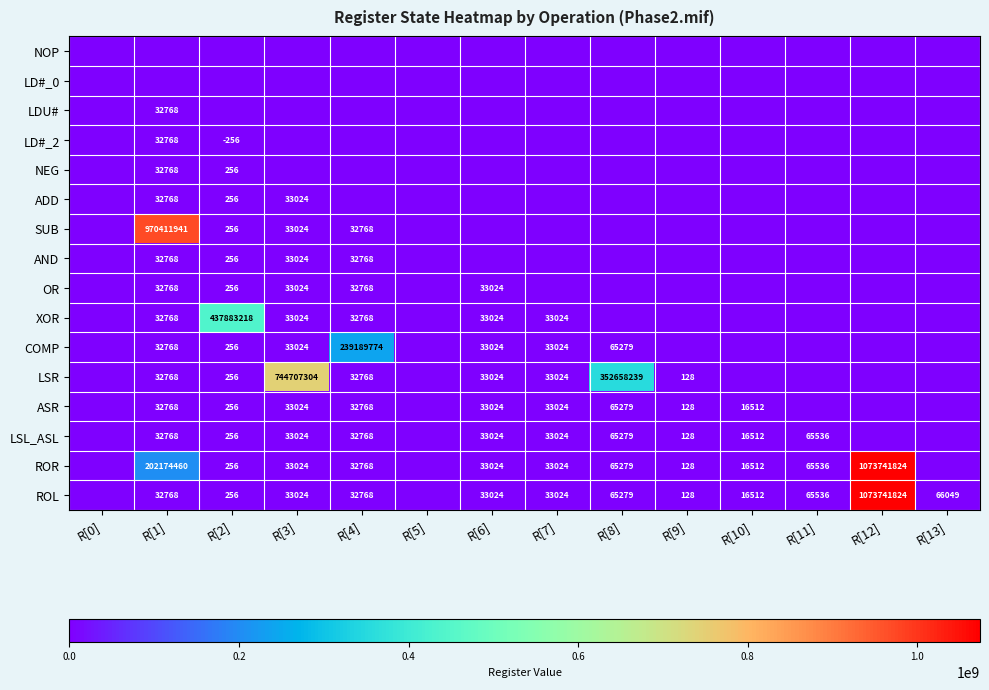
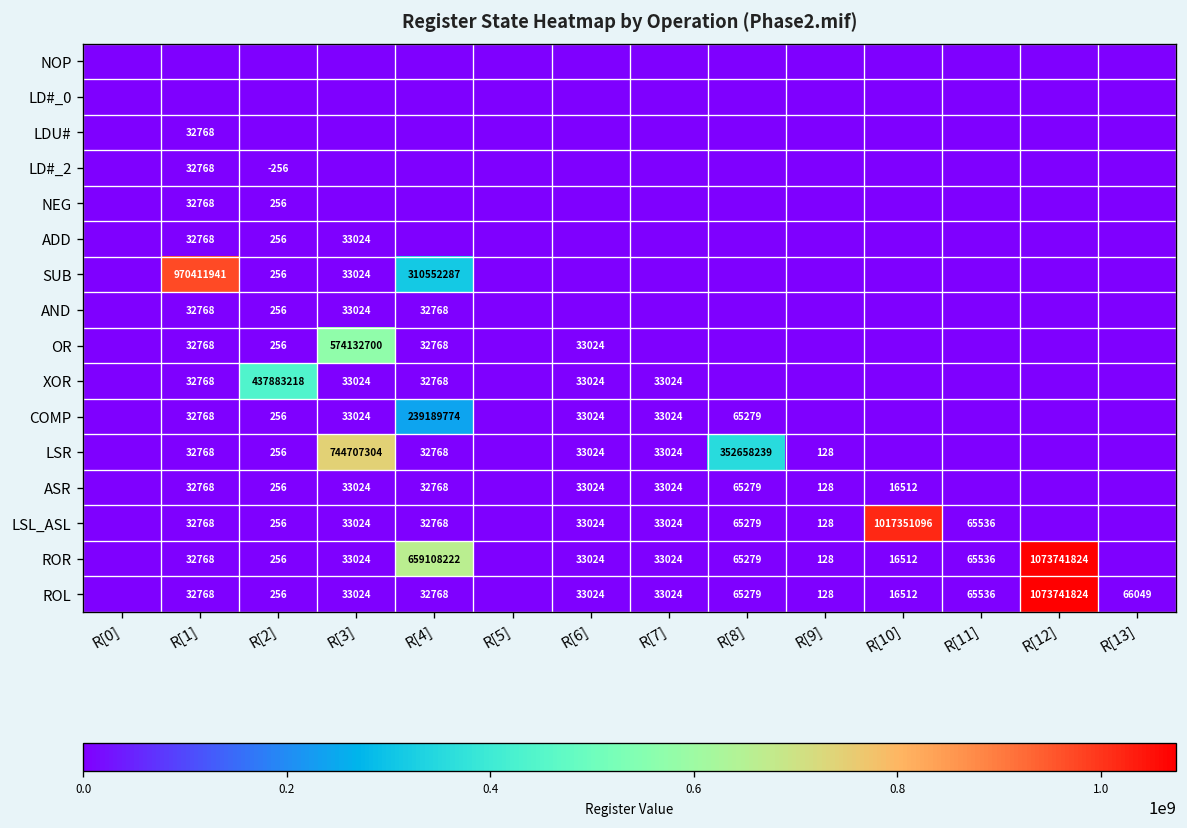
  {
    "LDU#": {
      "R[1]": 32768
    },
    "LD#_2": {
      "R[1]": 32768,
      "R[2]": -256
    },
    "NEG": {
      "R[1]": 32768,
      "R[2]": 256
    },
    "ADD": {
      "R[1]": 32768,
      "R[2]": 256,
      "R[3]": 33024
    },
    "SUB": {
      "R[1]": 970411941,
      "R[2]": 256,
      "R[3]": 33024,
-     "R[4]": 32768
+     "R[4]": 310552287
    },
    "AND": {
      "R[1]": 32768,
      "R[2]": 256,
      "R[3]": 33024,
      "R[4]": 32768
    },
    "OR": {
      "R[1]": 32768,
      "R[2]": 256,
-     "R[3]": 33024,
+     "R[3]": 574132700,
      "R[4]": 32768,
      "R[6]": 33024
    },
    "XOR": {
      "R[1]": 32768,
      "R[2]": 437883218,
      "R[3]": 33024,
      "R[4]": 32768,
      "R[6]": 33024,
      "R[7]": 33024
    },
    "COMP": {
      "R[1]": 32768,
      "R[2]": 256,
      "R[3]": 33024,
      "R[4]": 239189774,
      "R[6]": 33024,
      "R[7]": 33024,
      "R[8]": 65279
    },
    "LSR": {
      "R[1]": 32768,
      "R[2]": 256,
      "R[3]": 744707304,
      "R[4]": 32768,
      "R[6]": 33024,
      "R[7]": 33024,
      "R[8]": 352658239,
      "R[9]": 128
    },
    "ASR": {
      "R[1]": 32768,
      "R[2]": 256,
      "R[3]": 33024,
      "R[4]": 32768,
      "R[6]": 33024,
      "R[7]": 33024,
      "R[8]": 65279,
      "R[9]": 128,
      "R[10]": 16512
    },
    "LSL_ASL": {
      "R[1]": 32768,
      "R[2]": 256,
      "R[3]": 33024,
      "R[4]": 32768,
      "R[6]": 33024,
      "R[7]": 33024,
      "R[8]": 65279,
      "R[9]": 128,
-     "R[10]": 16512,
+     "R[10]": 1017351096,
      "R[11]": 65536
    },
    "ROR": {
-     "R[1]": 202174460,
+     "R[1]": 32768,
      "R[2]": 256,
      "R[3]": 33024,
-     "R[4]": 32768,
+     "R[4]": 659108222,
      "R[6]": 33024,
      "R[7]": 33024,
      "R[8]": 65279,
      "R[9]": 128,
      "R[10]": 16512,
      "R[11]": 65536,
      "R[12]": 1073741824
    },
    "ROL": {
      "R[1]": 32768,
      "R[2]": 256,
      "R[3]": 33024,
      "R[4]": 32768,
      "R[6]": 33024,
      "R[7]": 33024,
      "R[8]": 65279,
      "R[9]": 128,
      "R[10]": 16512,
      "R[11]": 65536,
      "R[12]": 1073741824,
      "R[13]": 66049
    }
  }
